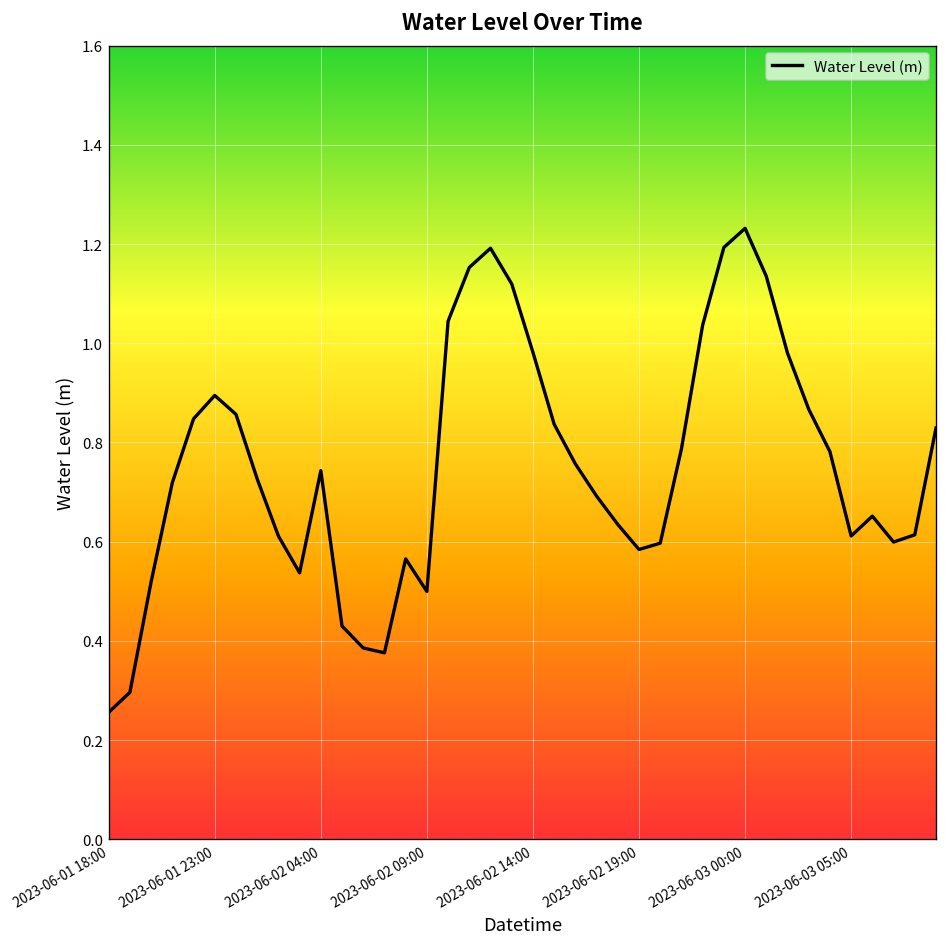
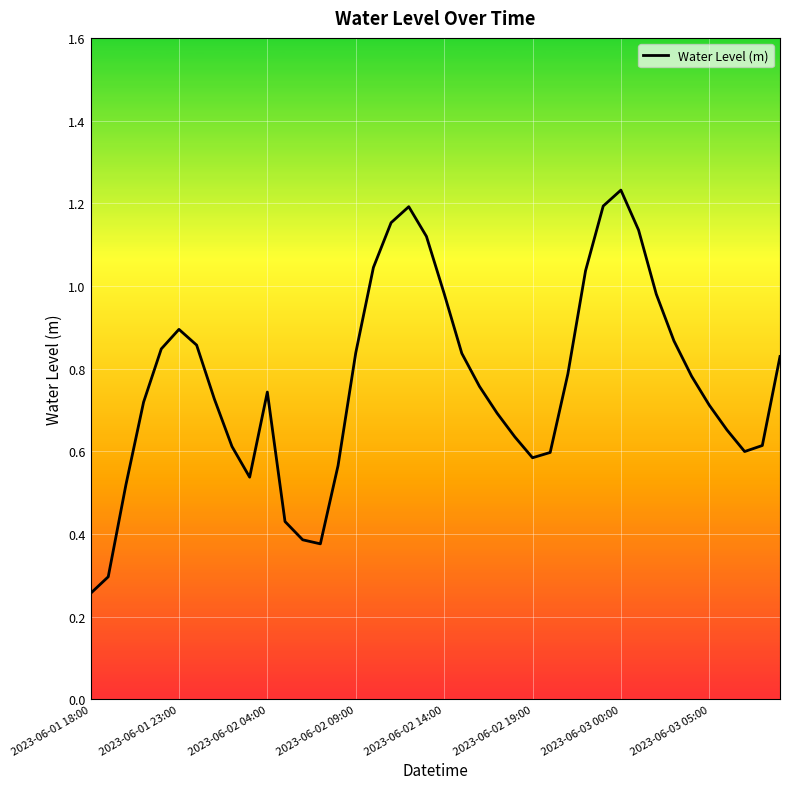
  {
    "2023-06-01 18:00": 0.26,
    "2023-06-01 23:00": 0.89,
    "2023-06-02 04:00": 0.74,
-   "2023-06-02 09:00": 0.50,
+   "2023-06-02 09:00": 0.84,
    "2023-06-02 14:00": 0.98,
    "2023-06-02 19:00": 0.58,
    "2023-06-03 00:00": 1.23,
-   "2023-06-03 05:00": 0.61
+   "2023-06-03 05:00": 0.71
  }
